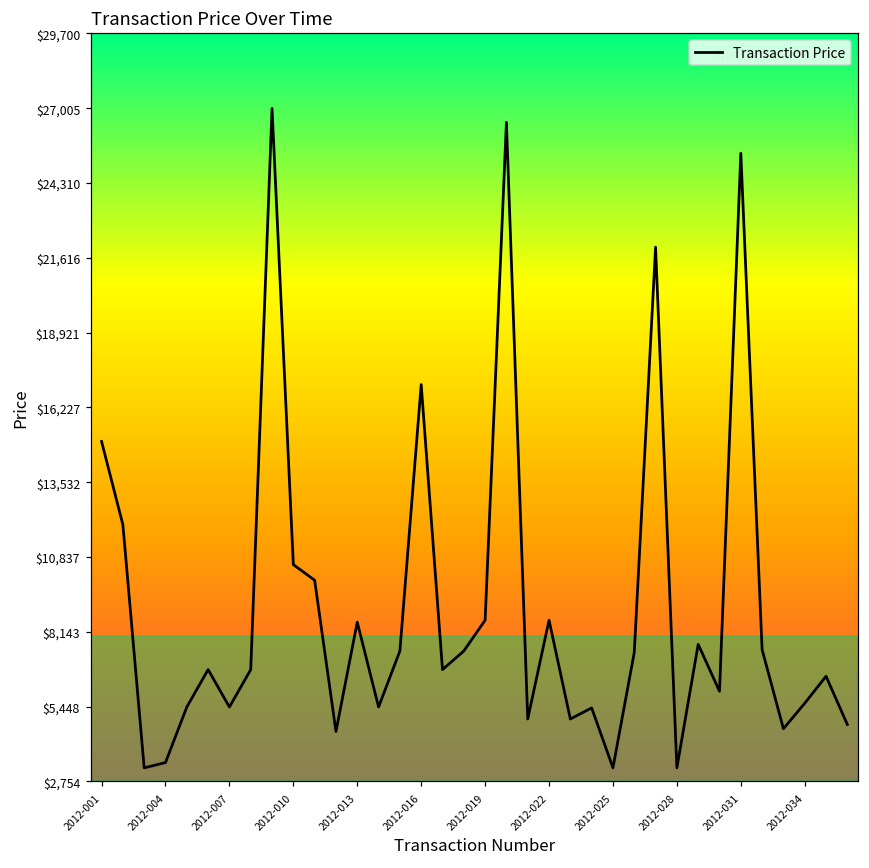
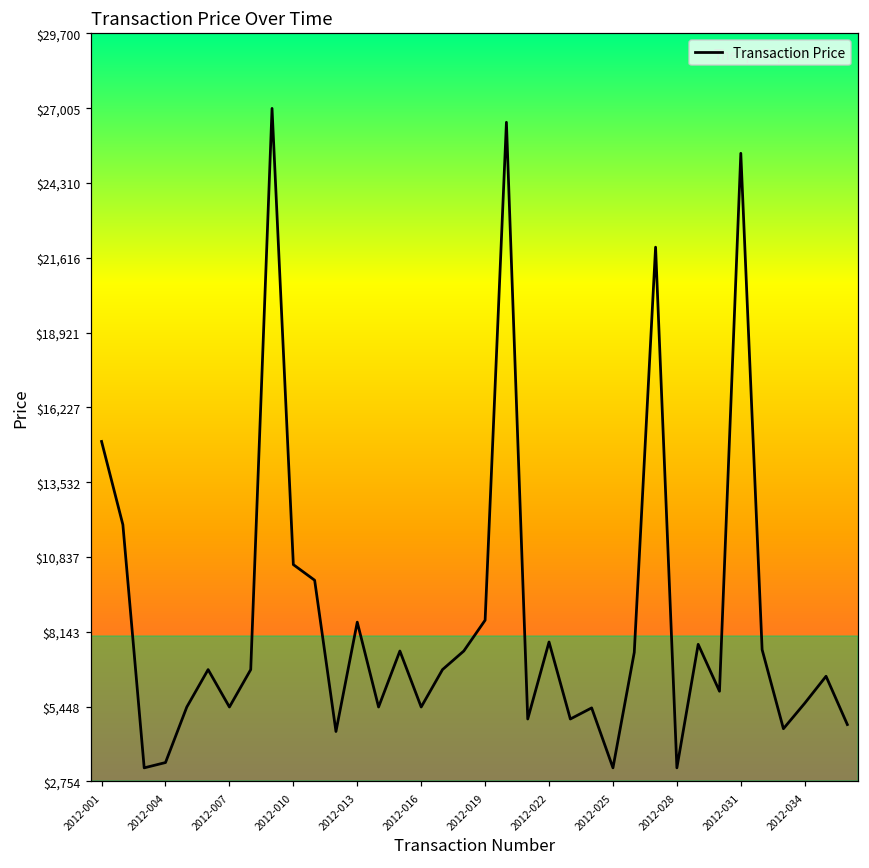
  {
    "2012-001": "$15,000",
    "2012-004": "$3,400",
    "2012-007": "$5,400",
    "2012-010": "$10,600",
    "2012-013": "$8,500",
-   "2012-016": "$17,100",
+   "2012-016": "$5,400",
    "2012-019": "$8,600",
-   "2012-022": "$8,600",
+   "2012-022": "$7,800",
    "2012-025": "$3,200",
    "2012-028": "$3,200",
    "2012-031": "$25,400",
    "2012-034": "$5,600"
  }
